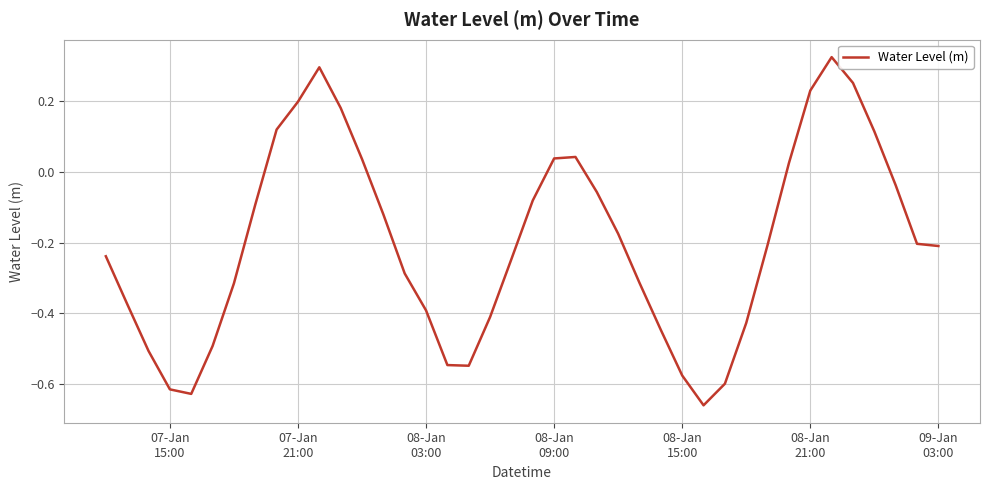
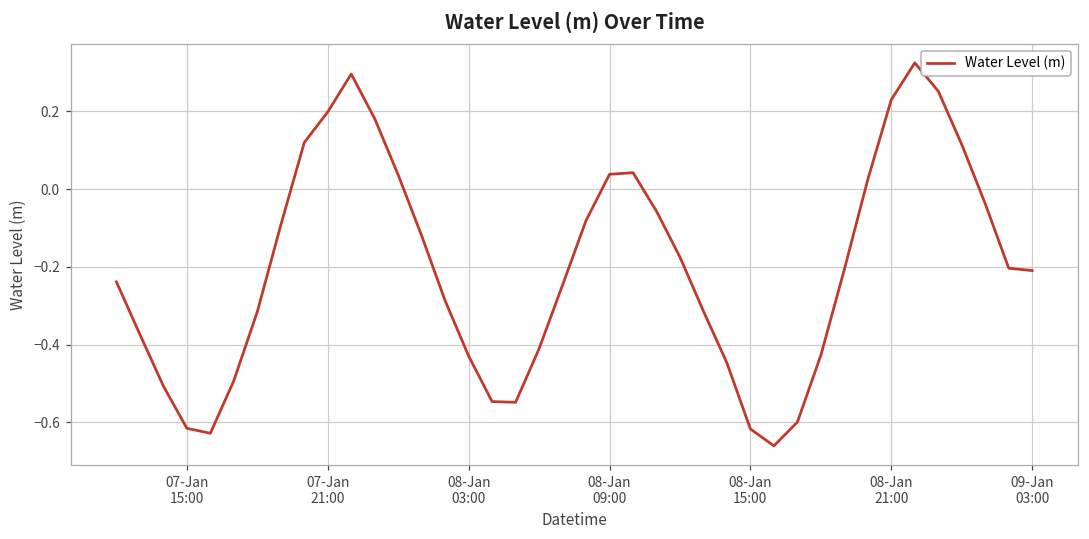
  {
    "07-Jan 15:00": -0.62,
    "07-Jan 21:00": 0.20,
-   "08-Jan 03:00": -0.39,
+   "08-Jan 03:00": -0.43,
    "08-Jan 09:00": 0.04,
-   "08-Jan 15:00": -0.58,
+   "08-Jan 15:00": -0.62,
    "08-Jan 21:00": 0.23,
    "09-Jan 03:00": -0.21
  }
